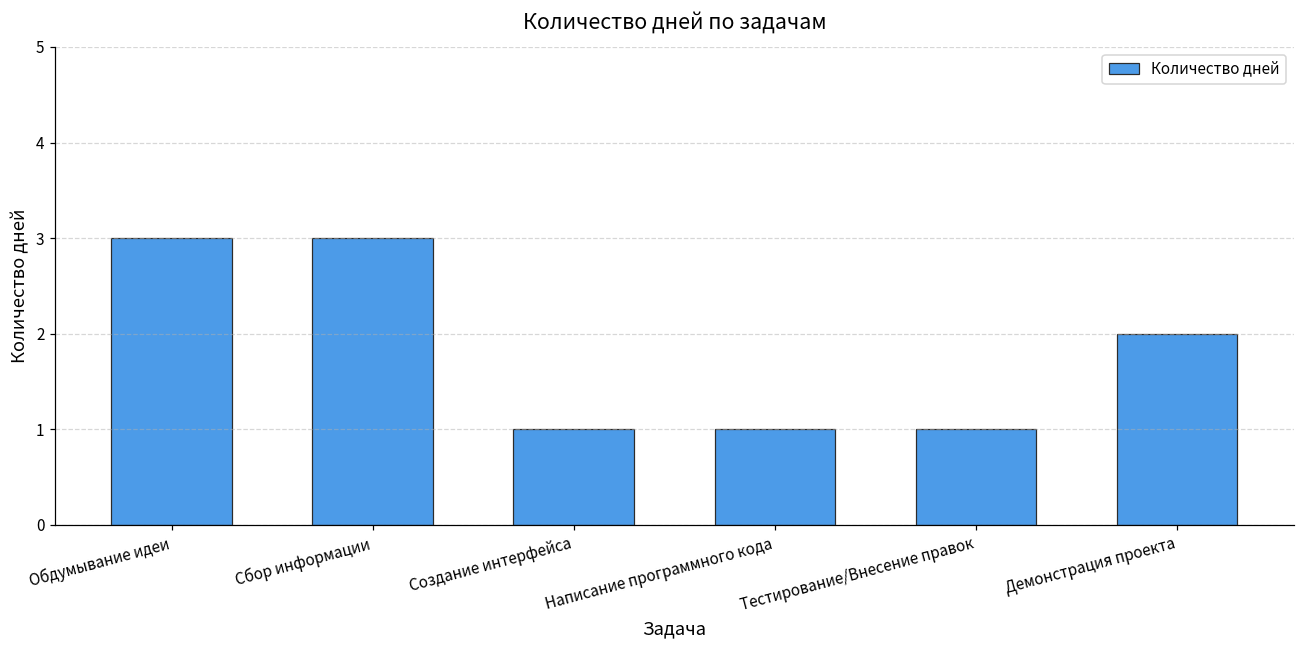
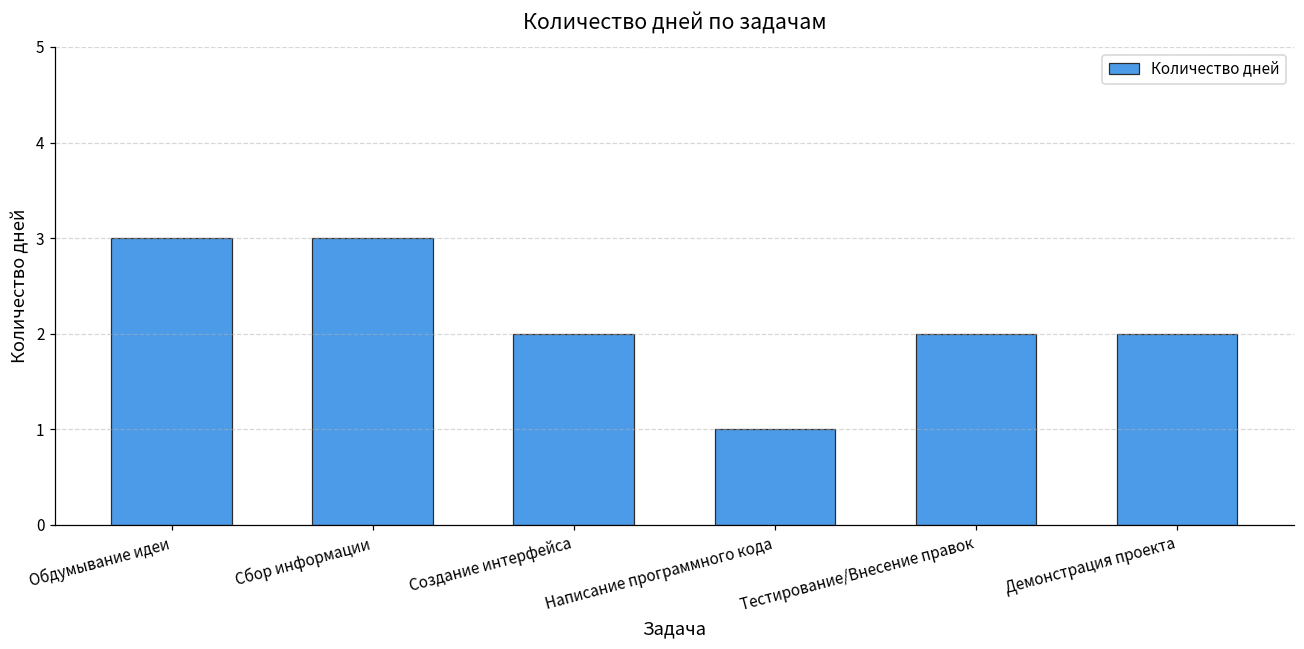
  {
    "Обдумывание идеи": 3,
    "Сбор информации": 3,
-   "Создание интерфейса": 1,
+   "Создание интерфейса": 2,
    "Написание программного кода": 1,
-   "Тестирование/Внесение правок": 1,
+   "Тестирование/Внесение правок": 2,
    "Демонстрация проекта": 2
  }
